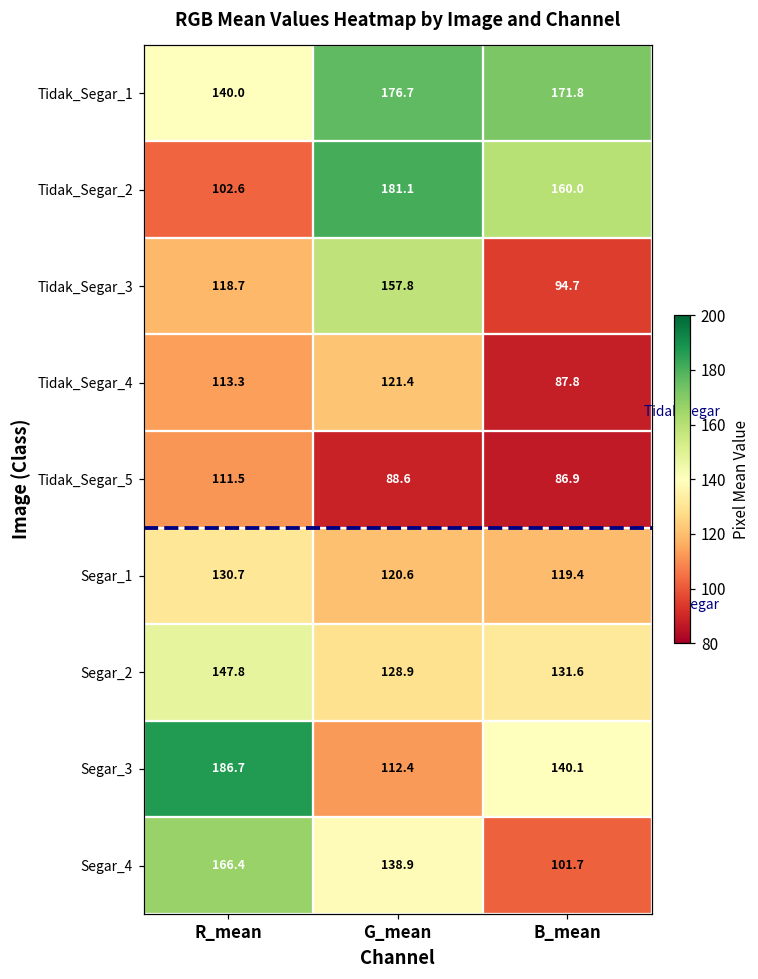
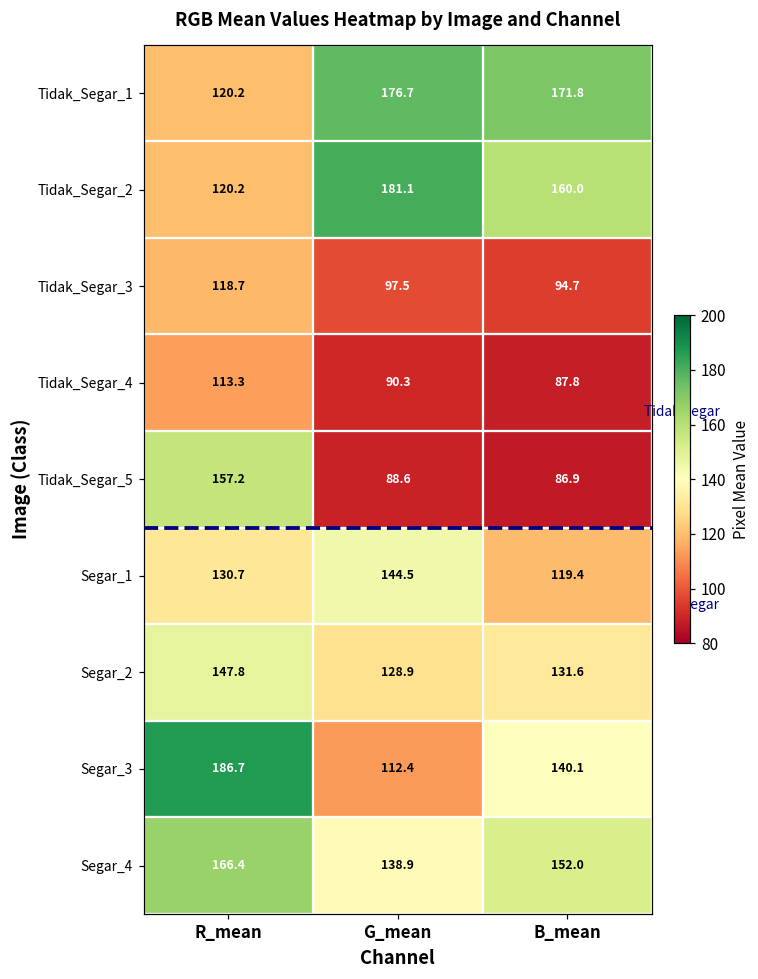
  {
    "Tidak_Segar_1": {
-     "R_mean": 140.0,
+     "R_mean": 120.2,
      "G_mean": 176.7,
      "B_mean": 171.8
    },
    "Tidak_Segar_2": {
-     "R_mean": 102.6,
+     "R_mean": 120.2,
      "G_mean": 181.1,
      "B_mean": 160.0
    },
    "Tidak_Segar_3": {
      "R_mean": 118.7,
-     "G_mean": 157.8,
+     "G_mean": 97.5,
      "B_mean": 94.7
    },
    "Tidak_Segar_4": {
      "R_mean": 113.3,
-     "G_mean": 121.4,
+     "G_mean": 90.3,
      "B_mean": 87.8
    },
    "Tidak_Segar_5": {
-     "R_mean": 111.5,
+     "R_mean": 157.2,
      "G_mean": 88.6,
      "B_mean": 86.9
    },
    "Segar_1": {
      "R_mean": 130.7,
-     "G_mean": 120.6,
+     "G_mean": 144.5,
      "B_mean": 119.4
    },
    "Segar_2": {
      "R_mean": 147.8,
      "G_mean": 128.9,
      "B_mean": 131.6
    },
    "Segar_3": {
      "R_mean": 186.7,
      "G_mean": 112.4,
      "B_mean": 140.1
    },
    "Segar_4": {
      "R_mean": 166.4,
      "G_mean": 138.9,
-     "B_mean": 101.7
+     "B_mean": 152.0
    }
  }
